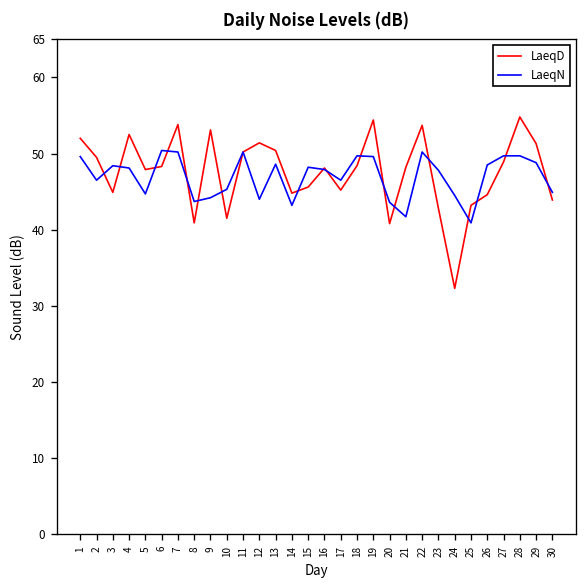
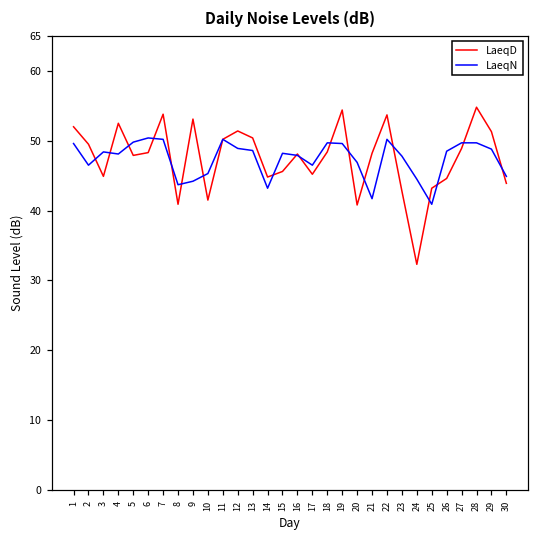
  {
    "LaeqD": {
      "1": 52,
      "2": 50,
      "3": 45,
      "4": 53,
      "5": 48,
      "6": 48,
      "7": 54,
      "8": 41,
      "9": 53,
      "10": 42,
      "12": 51,
      "13": 50,
      "14": 45,
      "15": 46,
      "17": 45,
      "18": 48,
      "19": 54,
      "20": 41,
      "21": 48,
      "22": 54,
      "23": 43,
      "24": 32,
      "25": 43,
      "26": 45,
      "27": 49,
      "28": 55,
      "29": 51,
      "30": 44
    },
    "LaeqN": {
      "1": 50,
      "2": 47,
      "3": 48,
      "4": 48,
-     "5": 45,
+     "5": 50,
      "6": 50,
      "7": 50,
      "8": 44,
      "9": 44,
      "10": 45,
-     "12": 44,
+     "12": 49,
      "13": 49,
      "14": 43,
      "15": 48,
      "17": 47,
      "18": 50,
      "19": 50,
-     "20": 44,
+     "20": 47,
      "21": 42,
      "22": 50,
      "23": 48,
      "24": 45,
      "25": 41,
      "26": 49,
      "27": 50,
      "28": 50,
      "29": 49,
      "30": 45
    }
  }
